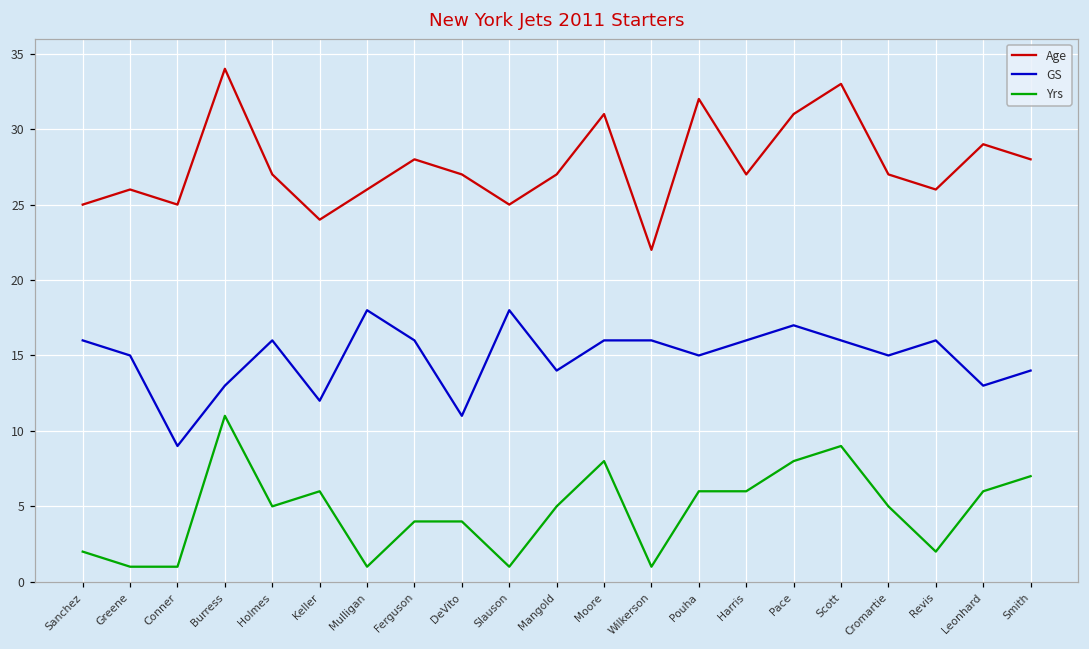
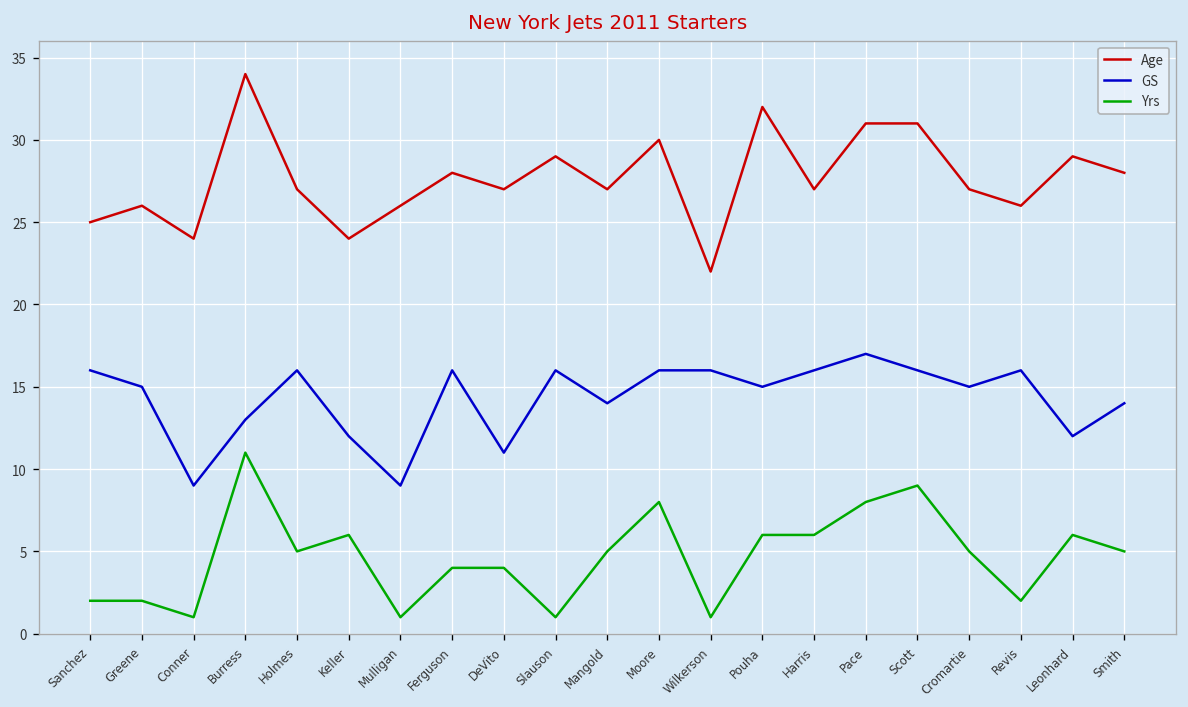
  {
    "Age": {
      "Sanchez": 25,
      "Greene": 26,
-     "Conner": 25,
+     "Conner": 24,
      "Burress": 34,
      "Holmes": 27,
      "Keller": 24,
      "Mulligan": 26,
      "Ferguson": 28,
      "DeVito": 27,
-     "Slauson": 25,
+     "Slauson": 29,
      "Mangold": 27,
-     "Moore": 31,
+     "Moore": 30,
      "Wilkerson": 22,
      "Pouha": 32,
      "Harris": 27,
      "Pace": 31,
-     "Scott": 33,
+     "Scott": 31,
      "Cromartie": 27,
      "Revis": 26,
      "Leonhard": 29,
      "Smith": 28
    },
    "GS": {
      "Sanchez": 16,
      "Greene": 15,
      "Conner": 9,
      "Burress": 13,
      "Holmes": 16,
      "Keller": 12,
-     "Mulligan": 18,
+     "Mulligan": 9,
      "Ferguson": 16,
      "DeVito": 11,
-     "Slauson": 18,
+     "Slauson": 16,
      "Mangold": 14,
      "Moore": 16,
      "Wilkerson": 16,
      "Pouha": 15,
      "Harris": 16,
      "Pace": 17,
      "Scott": 16,
      "Cromartie": 15,
      "Revis": 16,
-     "Leonhard": 13,
+     "Leonhard": 12,
      "Smith": 14
    },
    "Yrs": {
      "Sanchez": 2,
-     "Greene": 1,
+     "Greene": 2,
      "Conner": 1,
      "Burress": 11,
      "Holmes": 5,
      "Keller": 6,
      "Mulligan": 1,
      "Ferguson": 4,
      "DeVito": 4,
      "Slauson": 1,
      "Mangold": 5,
      "Moore": 8,
      "Wilkerson": 1,
      "Pouha": 6,
      "Harris": 6,
      "Pace": 8,
      "Scott": 9,
      "Cromartie": 5,
      "Revis": 2,
      "Leonhard": 6,
-     "Smith": 7
+     "Smith": 5
    }
  }
